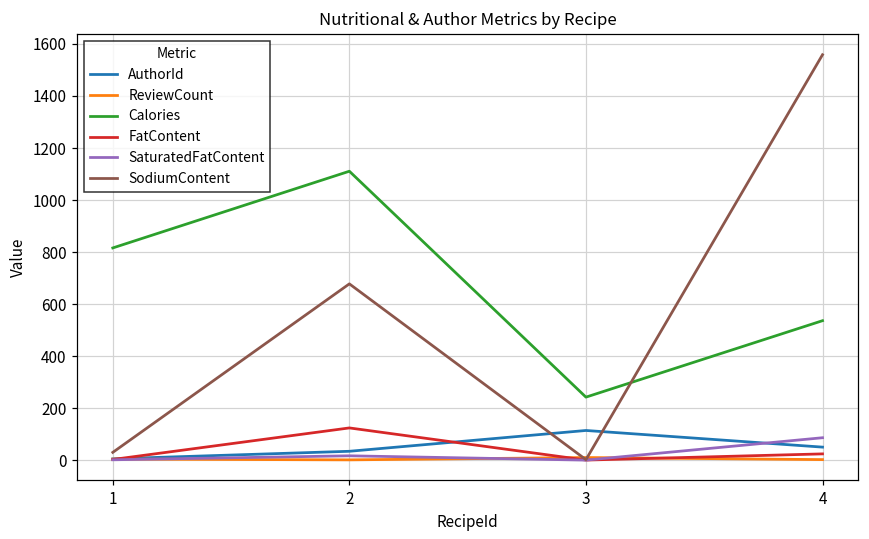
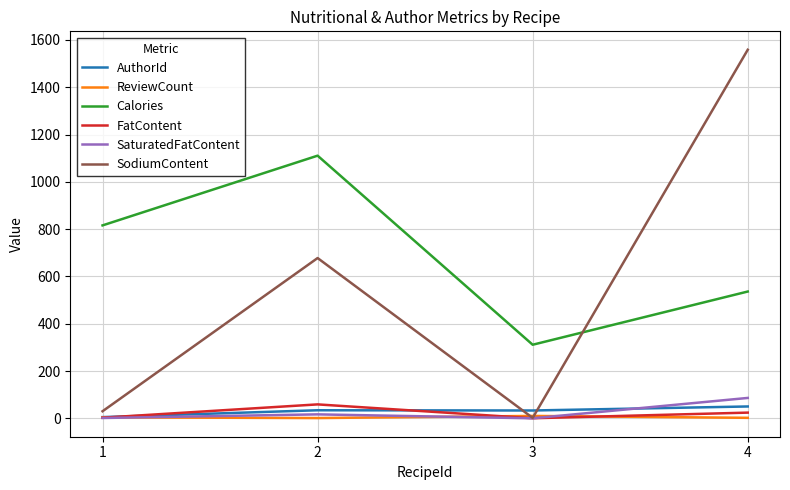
  {
    "AuthorId": {
      "2": 30,
-     "3": 110,
+     "3": 30,
      "4": 50
    },
    "ReviewCount": {
      "2": 0,
      "4": 0
    },
    "Calories": {
      "1": 820,
      "2": 1110,
-     "3": 240,
+     "3": 310,
      "4": 540
    },
    "FatContent": {
-     "2": 120,
+     "2": 60,
      "4": 20
    },
    "SaturatedFatContent": {
      "2": 20,
      "4": 90
    },
    "SodiumContent": {
      "1": 30,
      "2": 680,
      "4": 1560
    }
  }
